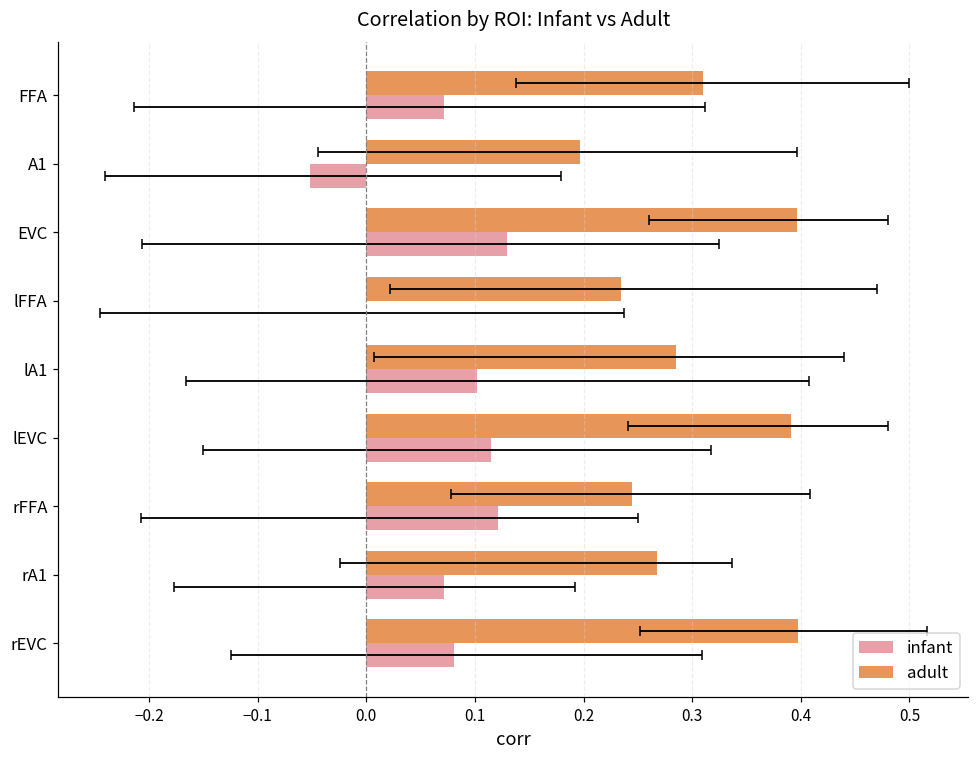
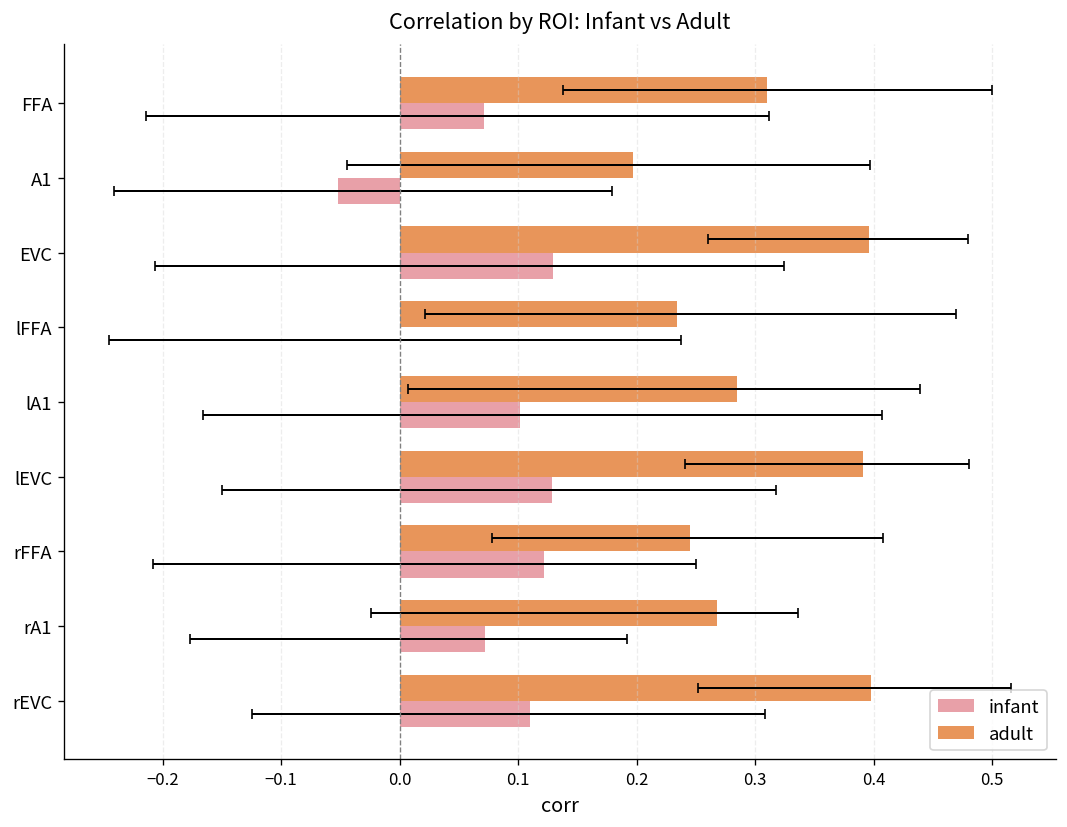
  {
    "infant": {
      "FFA": 0.07,
      "A1": -0.05,
      "EVC": 0.13,
      "lA1": 0.10,
-     "lEVC": 0.12,
+     "lEVC": 0.13,
      "rFFA": 0.12,
      "rA1": 0.07,
-     "rEVC": 0.08
+     "rEVC": 0.11
    },
    "adult": {
      "FFA": 0.31,
      "A1": 0.20,
      "EVC": 0.40,
      "lFFA": 0.23,
      "lA1": 0.28,
      "lEVC": 0.39,
      "rFFA": 0.24,
      "rA1": 0.27,
      "rEVC": 0.40
    }
  }
